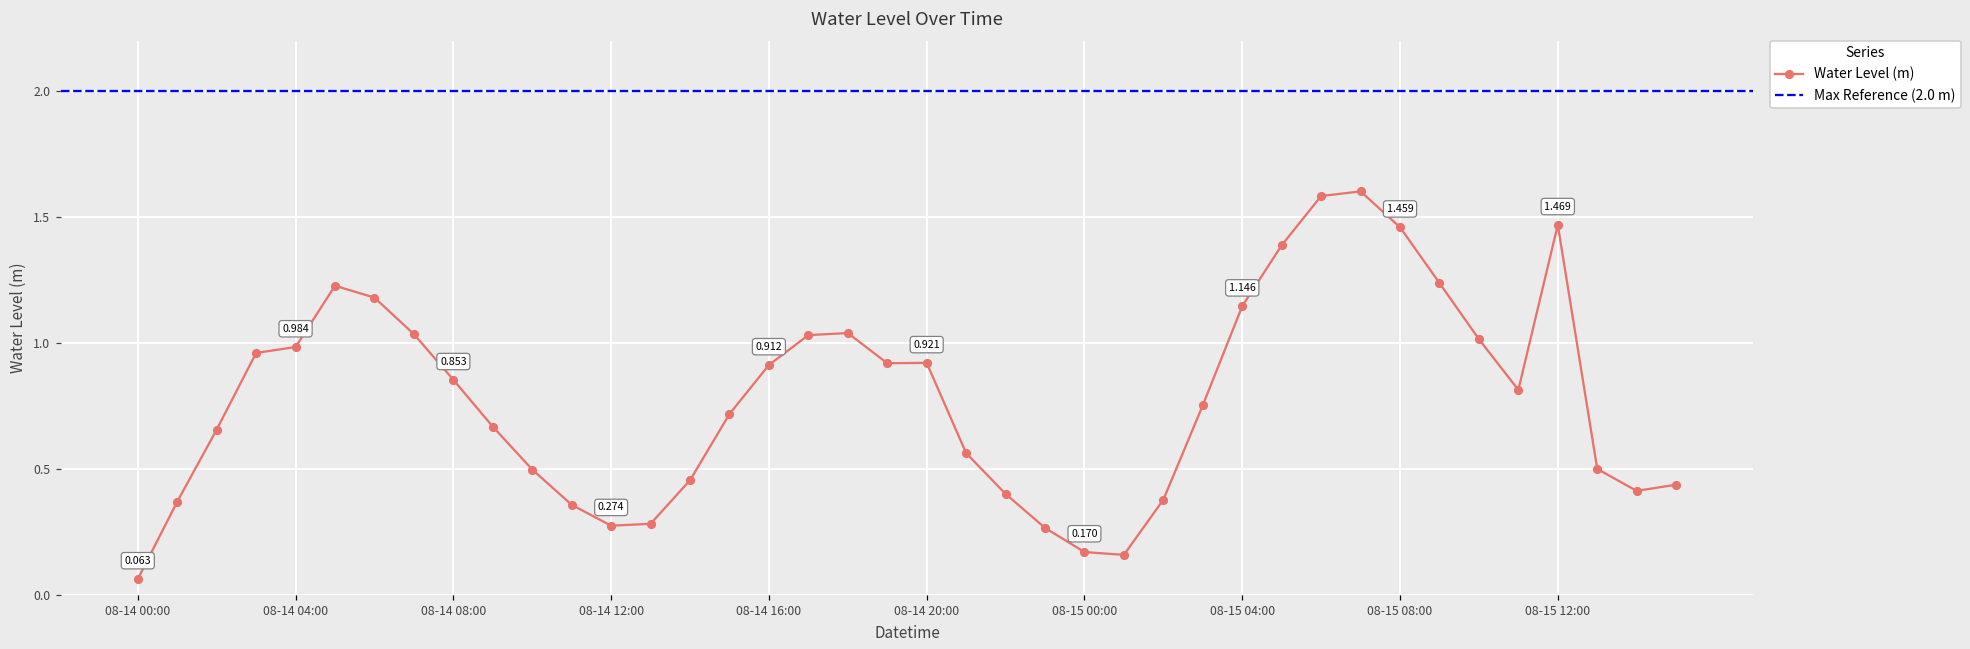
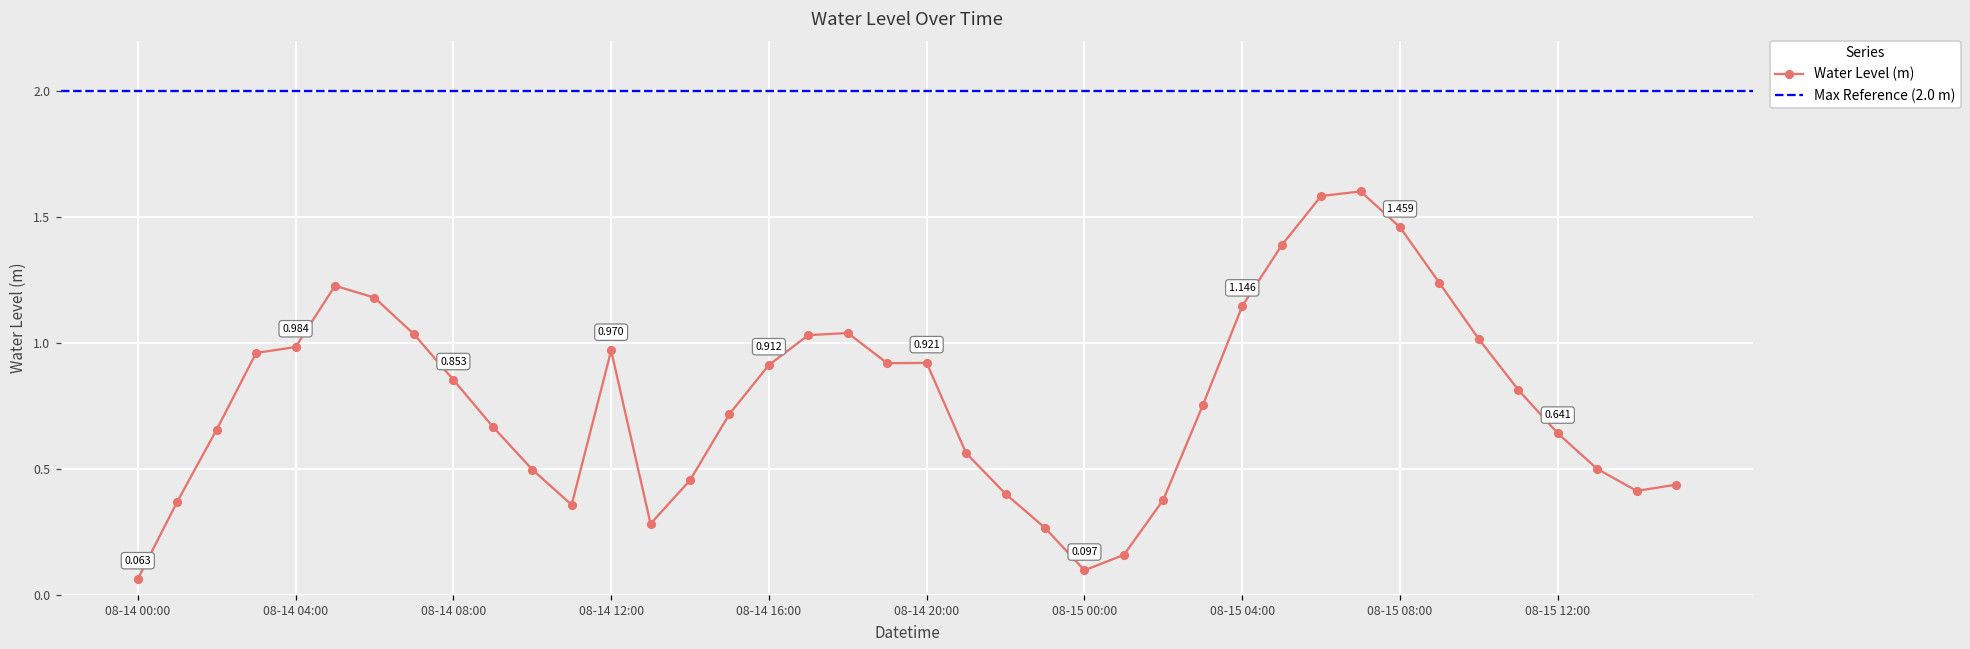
  {
-   "08-14 12:00": 0.274,
-   "08-15 00:00": 0.170,
-   "08-15 12:00": 1.469
+   "08-14 12:00": 0.970,
+   "08-15 00:00": 0.097,
+   "08-15 12:00": 0.641
  }
